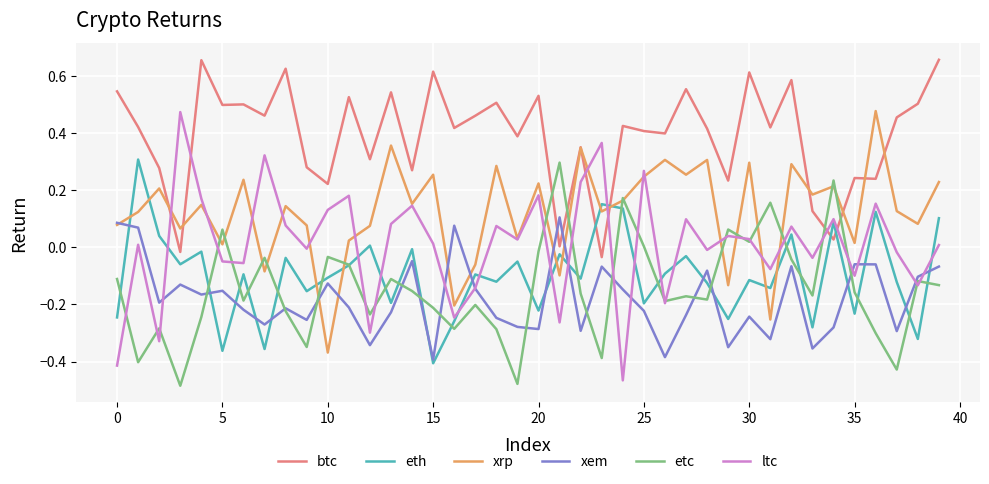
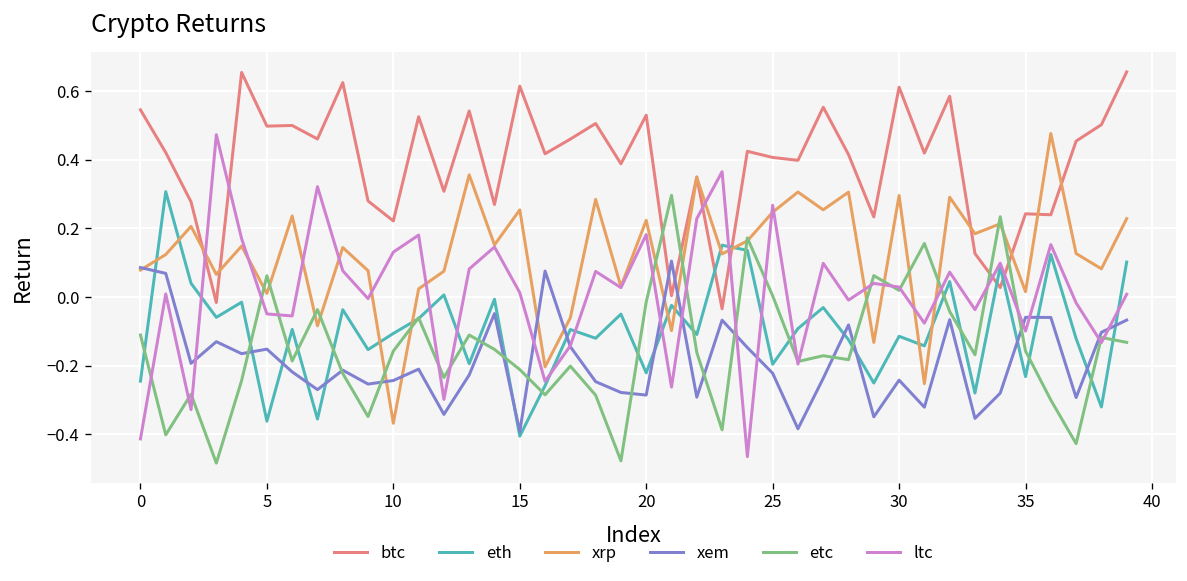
  {
    "eth": {
      "0": -0.25,
      "5": -0.36,
      "10": -0.11,
      "15": -0.41,
      "20": -0.22,
      "25": -0.20,
      "30": -0.11,
      "35": -0.23
    },
    "xem": {
      "5": -0.15,
-     "10": -0.13,
+     "10": -0.24,
      "15": -0.39,
      "20": -0.29,
      "25": -0.22,
      "30": -0.24,
      "35": -0.06
    },
    "etc": {
      "0": -0.11,
      "5": 0.06,
-     "10": -0.03,
+     "10": -0.16,
      "15": -0.21,
      "20": -0.01,
      "25": 0.00,
      "30": 0.02,
      "35": -0.16
    },
    "ltc": {
      "0": -0.41,
      "5": -0.05,
      "10": 0.13,
      "15": 0.01,
      "20": 0.18,
      "25": 0.27,
      "30": 0.03,
      "35": -0.10
    }
  }
